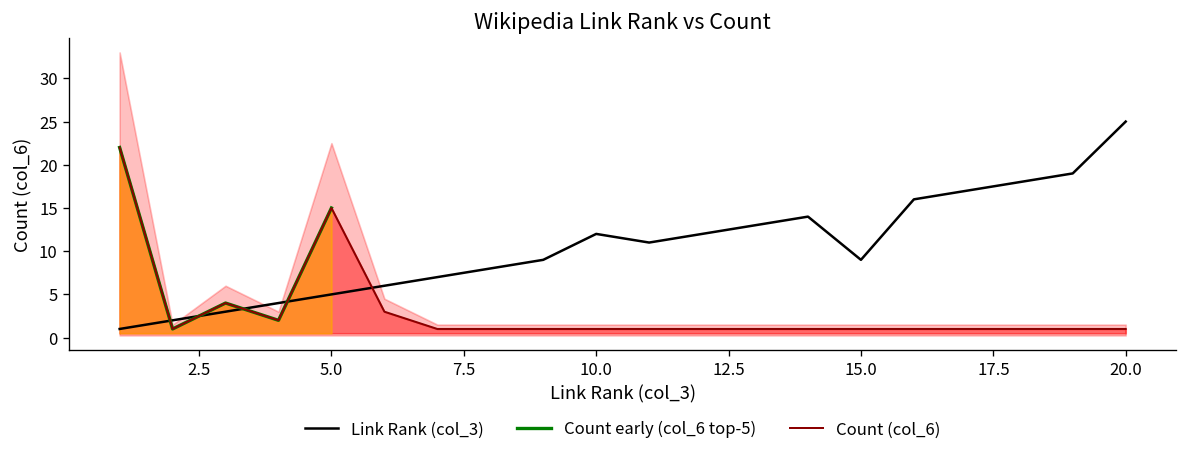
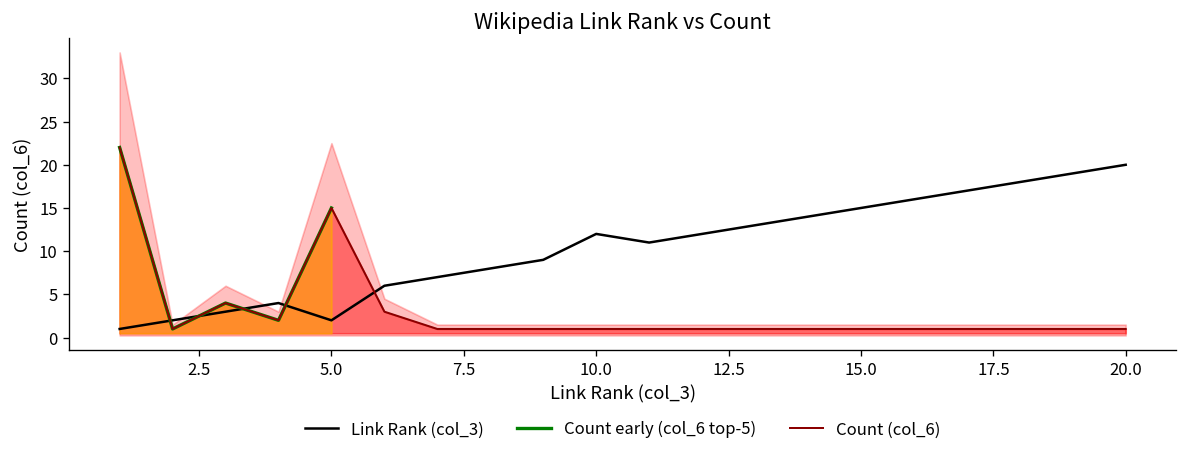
  {
    "Link Rank (col_3)": {
-     "5.0": 5,
+     "5.0": 2,
      "10.0": 12,
-     "15.0": 9,
-     "20.0": 25
+     "15.0": 15,
+     "20.0": 20
    },
    "Count (col_6)": {
      "10.0": 1,
      "15.0": 1,
      "20.0": 1
    }
  }
